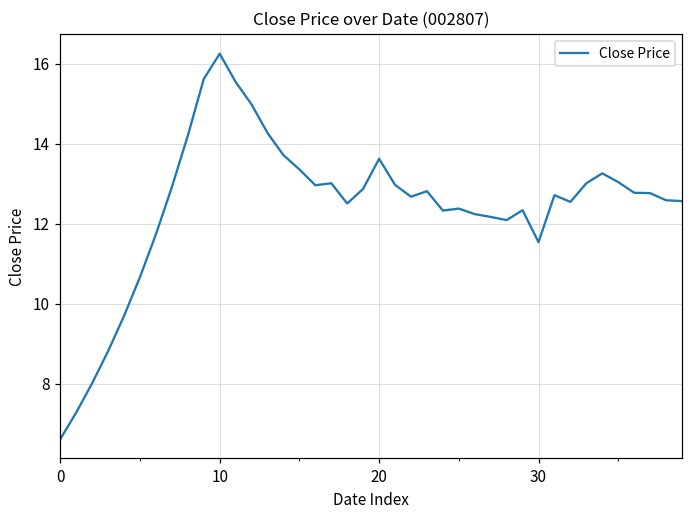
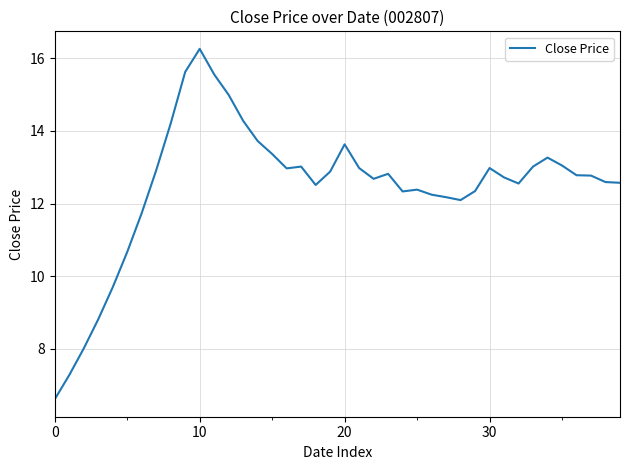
  {
    "0": 6.6,
    "10": 16.3,
    "20": 13.6,
-   "30": 11.5
+   "30": 13.0
  }
